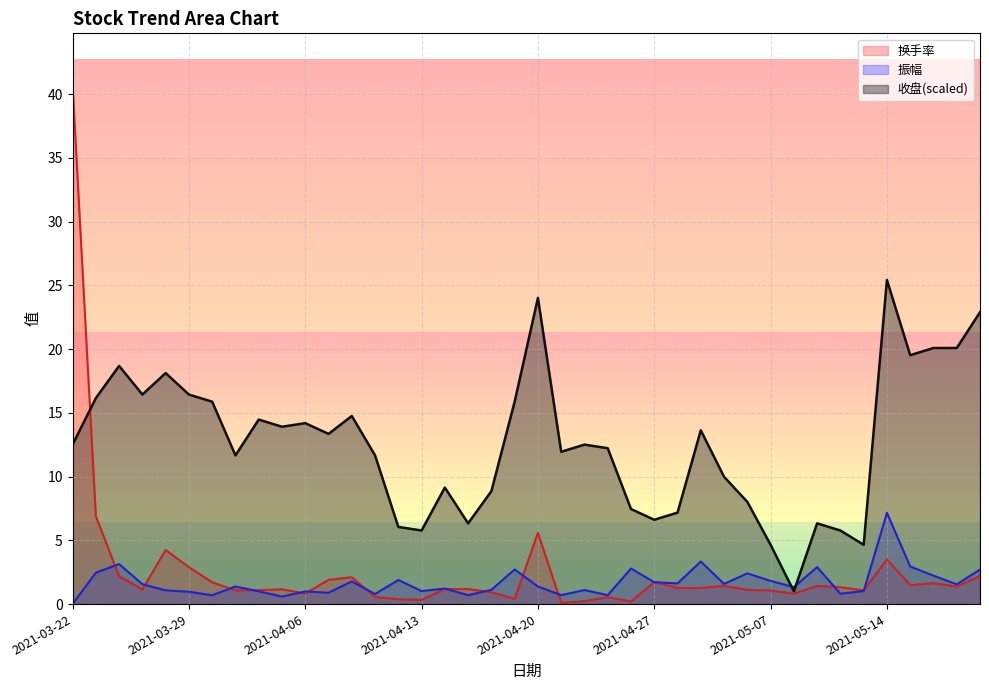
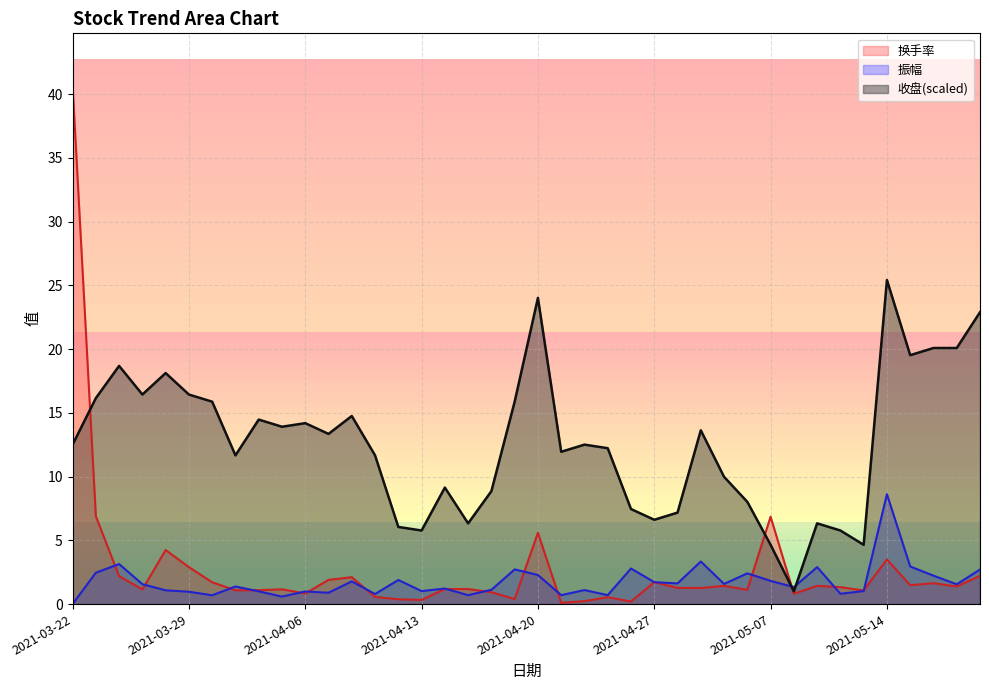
  {
    "换手率": {
      "2021-03-22": 40.7,
      "2021-03-29": 2.9,
      "2021-04-13": 0.3,
      "2021-04-20": 5.6,
-     "2021-05-07": 1.1,
+     "2021-05-07": 6.9,
      "2021-05-14": 3.5
    },
    "振幅": {
      "2021-03-22": 0.0,
      "2021-03-29": 1.0,
      "2021-04-13": 1.0,
-     "2021-04-20": 1.4,
+     "2021-04-20": 2.3,
      "2021-05-07": 1.8,
-     "2021-05-14": 7.2
+     "2021-05-14": 8.6
    },
    "收盘(scaled)": {
      "2021-03-22": 12.5,
      "2021-03-29": 16.4,
      "2021-04-06": 14.2,
      "2021-04-13": 5.8,
      "2021-04-20": 24.0,
      "2021-04-27": 6.6,
      "2021-05-07": 4.6,
      "2021-05-14": 25.4
    }
  }
